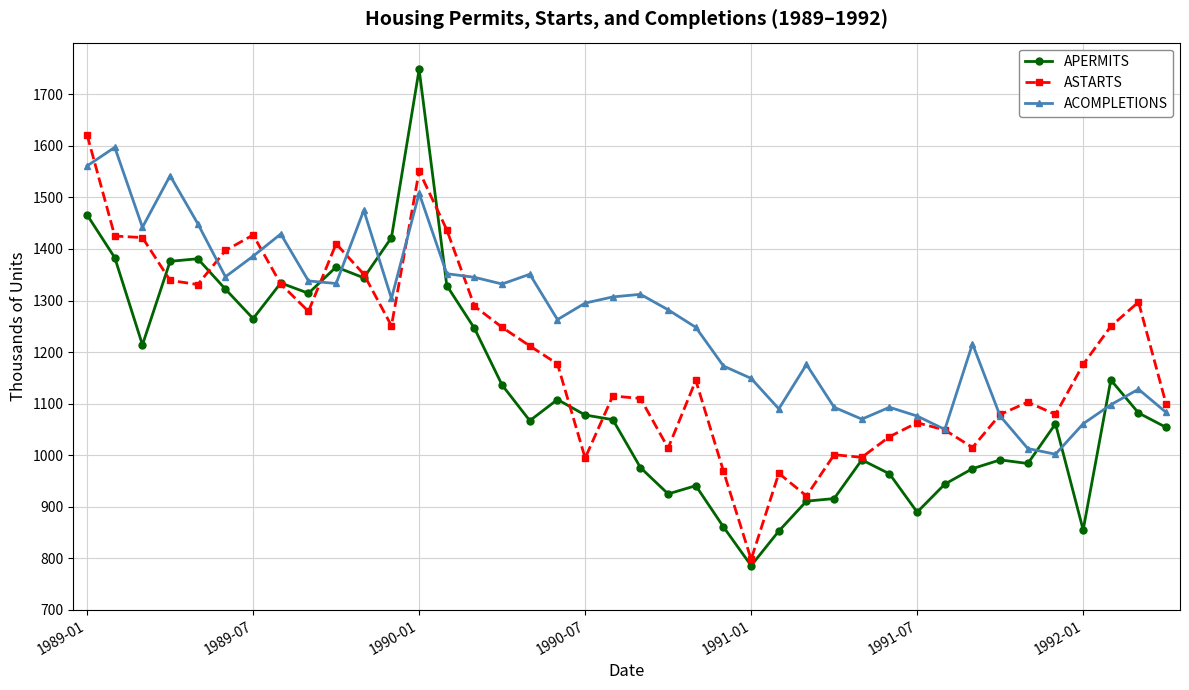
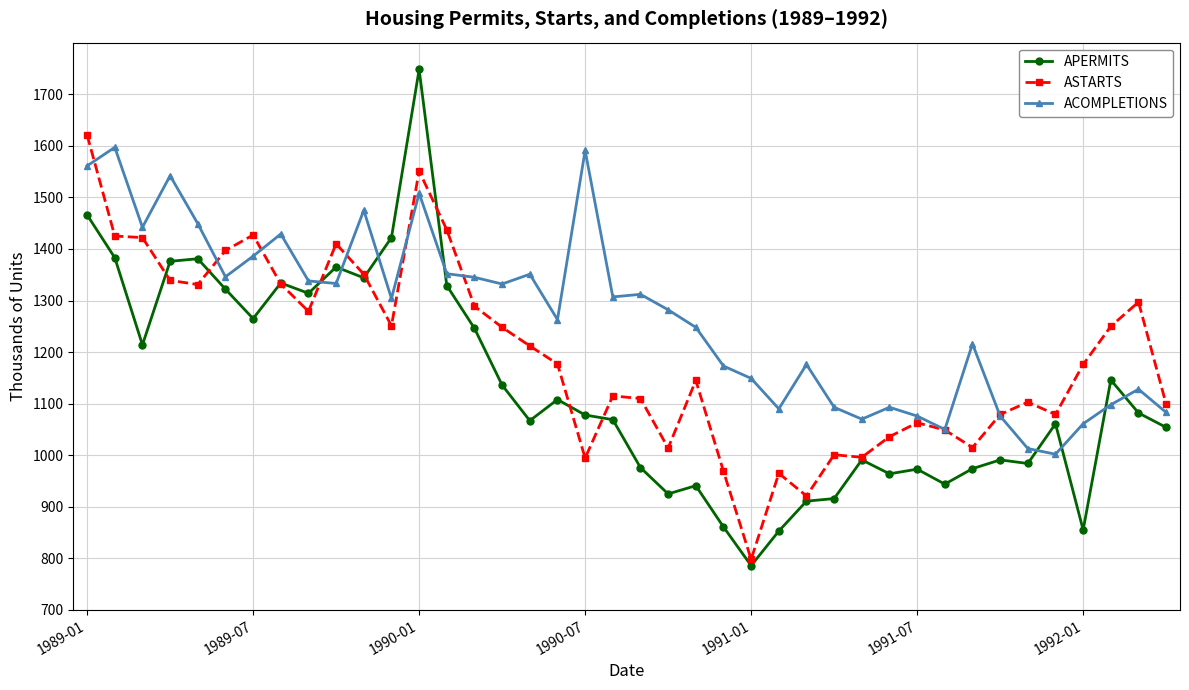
  {
    "APERMITS": {
      "1989-01": 1470,
      "1989-07": 1260,
      "1990-01": 1750,
      "1990-07": 1080,
      "1991-01": 790,
-     "1991-07": 890,
+     "1991-07": 970,
      "1992-01": 860
    },
    "ASTARTS": {
      "1989-01": 1620,
      "1989-07": 1430,
      "1990-01": 1550,
      "1990-07": 990,
      "1991-01": 800,
      "1991-07": 1060,
      "1992-01": 1180
    },
    "ACOMPLETIONS": {
      "1989-01": 1560,
      "1989-07": 1390,
      "1990-01": 1510,
-     "1990-07": 1300,
+     "1990-07": 1590,
      "1991-01": 1150,
      "1991-07": 1080,
      "1992-01": 1060
    }
  }
